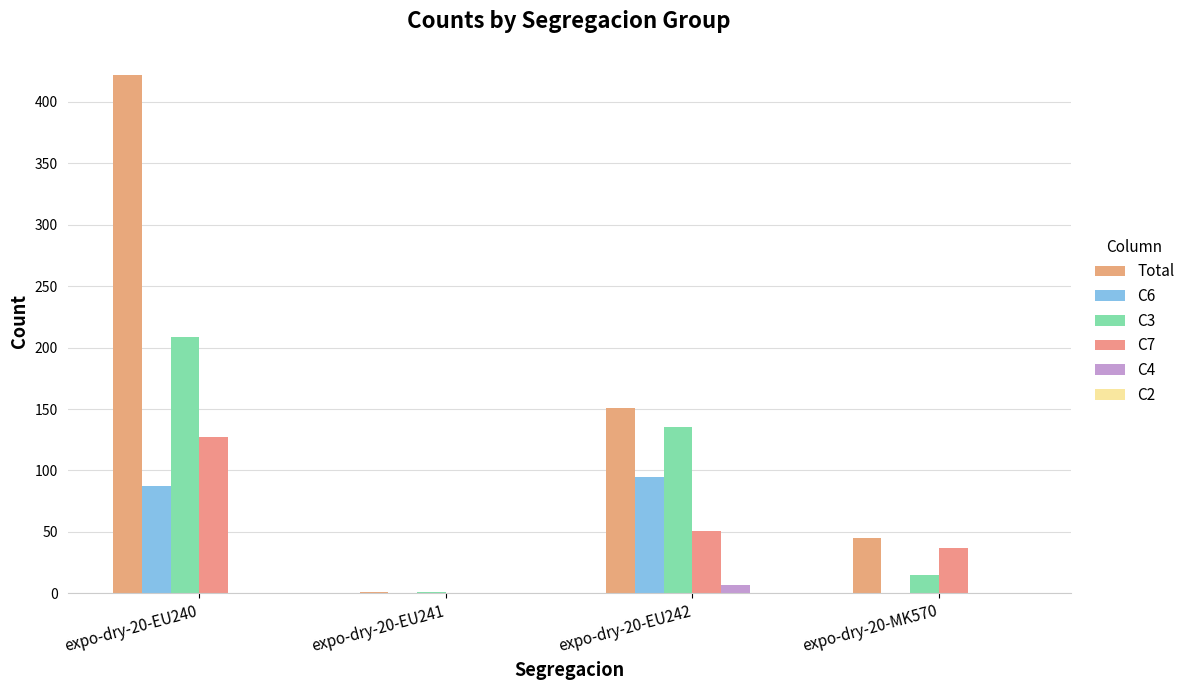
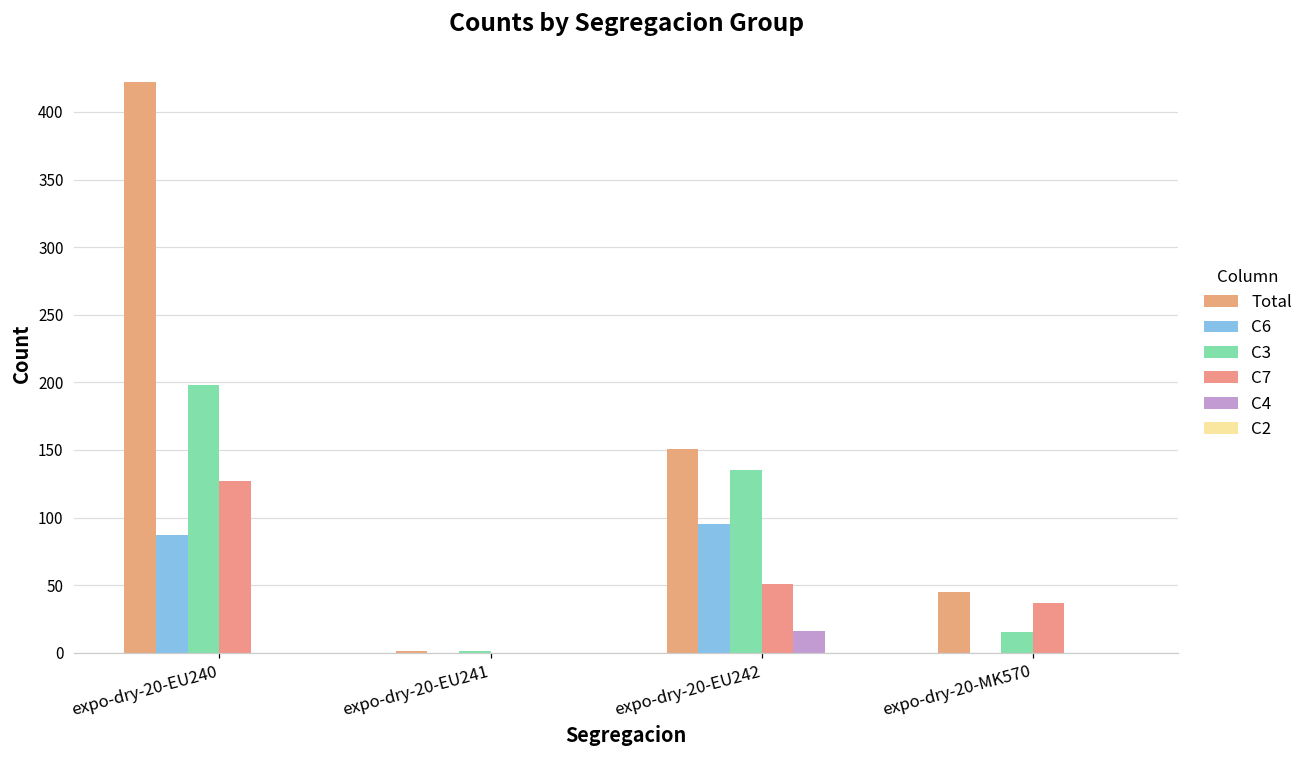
  {
    "C6": {
      "expo-dry-20-EU240": 87,
      "expo-dry-20-EU241": 0,
      "expo-dry-20-EU242": 95,
      "expo-dry-20-MK570": 0
    },
    "C3": {
-     "expo-dry-20-EU240": 209,
+     "expo-dry-20-EU240": 198,
      "expo-dry-20-EU242": 135,
      "expo-dry-20-MK570": 15
    },
    "C4": {
      "expo-dry-20-EU240": 0,
      "expo-dry-20-EU241": 0,
-     "expo-dry-20-EU242": 7,
+     "expo-dry-20-EU242": 16,
      "expo-dry-20-MK570": 0
    },
    "C2": {
      "expo-dry-20-EU240": 0,
      "expo-dry-20-EU241": 0,
      "expo-dry-20-EU242": 0,
      "expo-dry-20-MK570": 0
    }
  }
